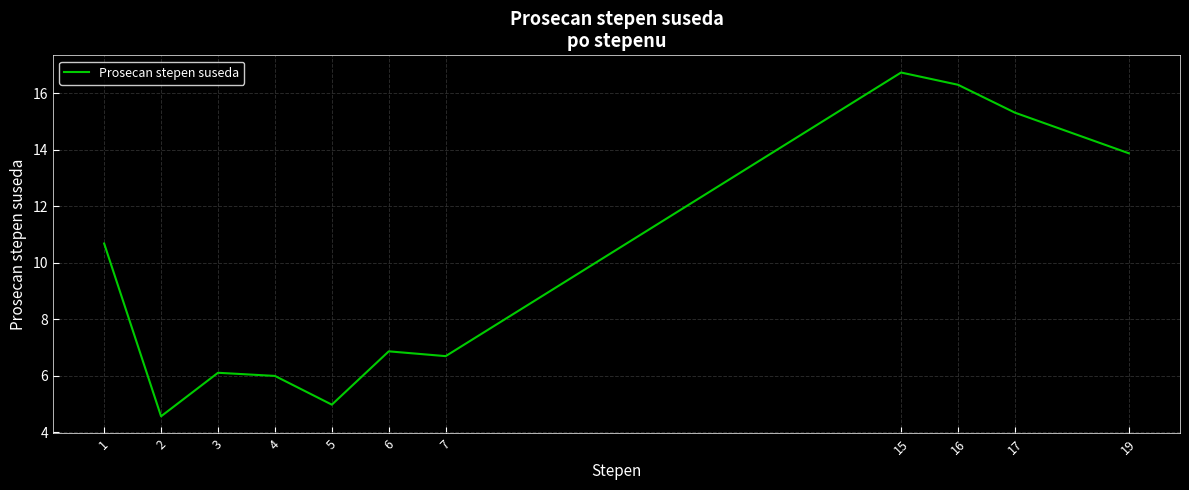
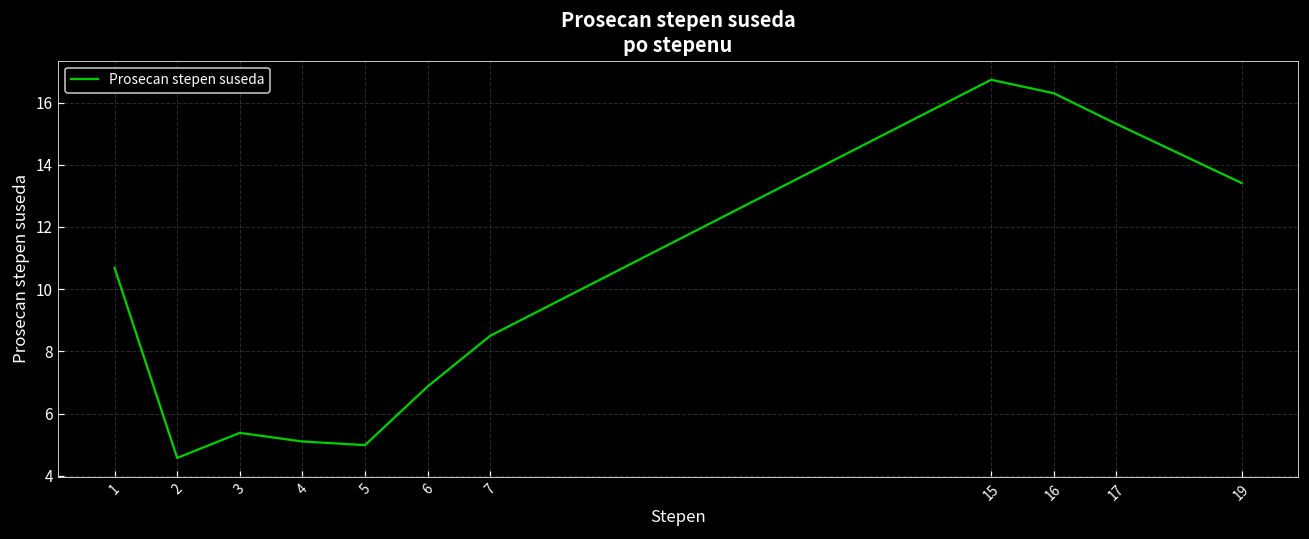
  {
    "1": 10.7,
    "2": 4.6,
-   "3": 6.1,
-   "4": 6.0,
+   "3": 5.4,
+   "4": 5.1,
    "5": 5.0,
    "6": 6.9,
-   "7": 6.7,
+   "7": 8.5,
    "15": 16.7,
    "16": 16.3,
    "17": 15.3,
-   "19": 13.9
+   "19": 13.4
  }
